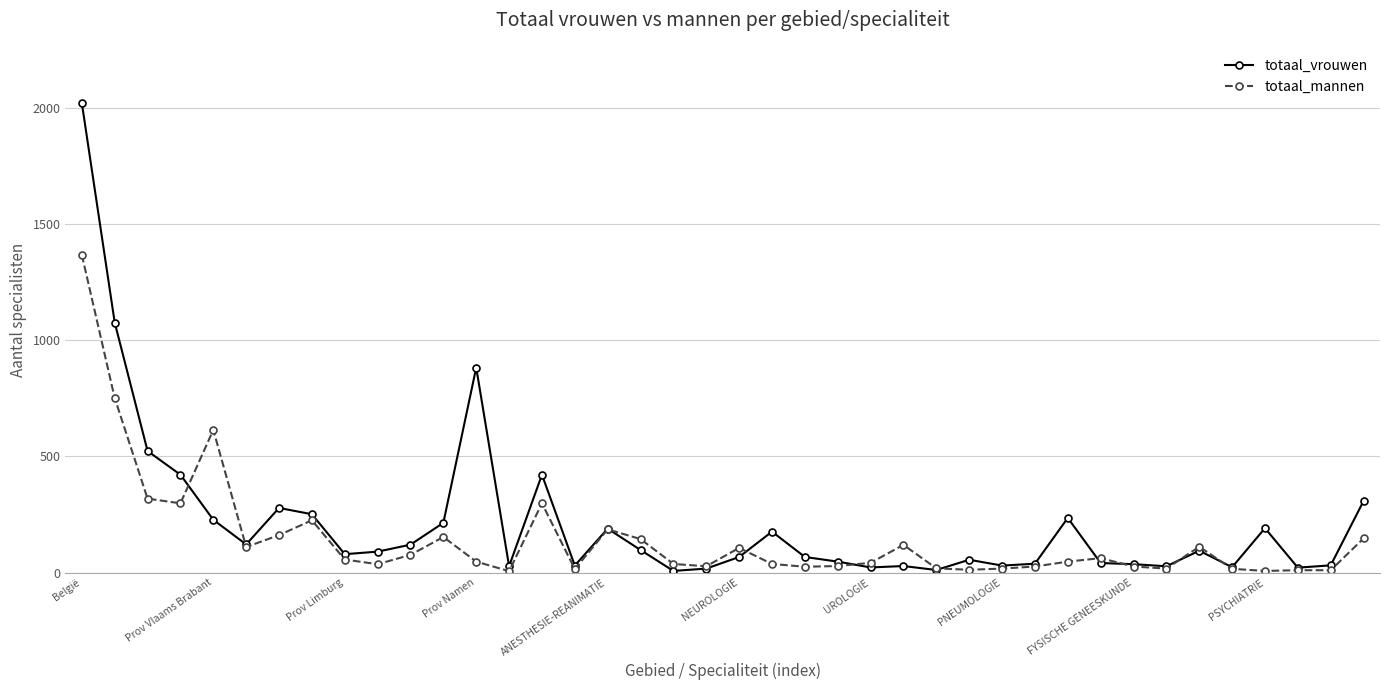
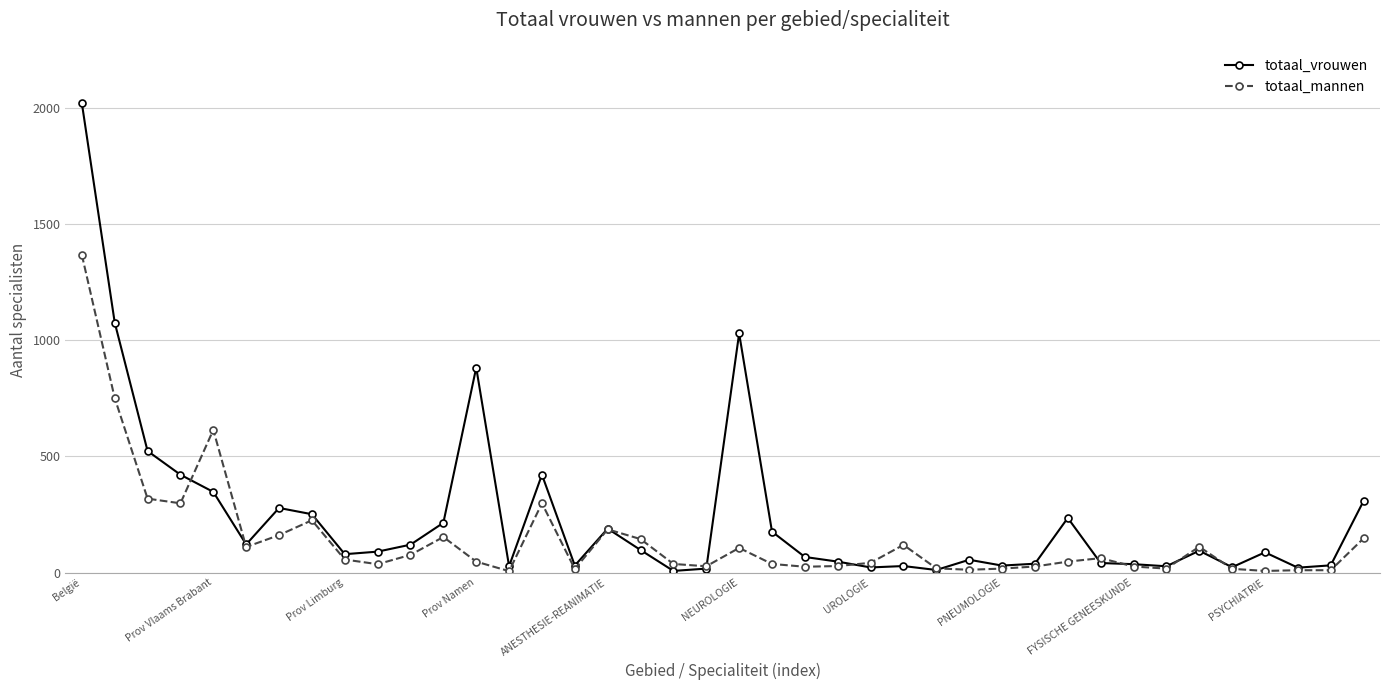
  {
    "totaal_vrouwen": {
      "België": 2020,
-     "Prov Vlaams Brabant": 230,
+     "Prov Vlaams Brabant": 350,
      "Prov Limburg": 80,
      "Prov Namen": 880,
-     "NEUROLOGIE": 70,
+     "NEUROLOGIE": 1030,
      "UROLOGIE": 20,
      "PNEUMOLOGIE": 30,
-     "PSYCHIATRIE": 190
+     "PSYCHIATRIE": 90
    },
    "totaal_mannen": {
      "België": 1370,
      "Prov Vlaams Brabant": 610,
      "Prov Limburg": 60,
      "Prov Namen": 50,
      "NEUROLOGIE": 110,
      "UROLOGIE": 40,
      "PNEUMOLOGIE": 20,
      "PSYCHIATRIE": 10
    }
  }
